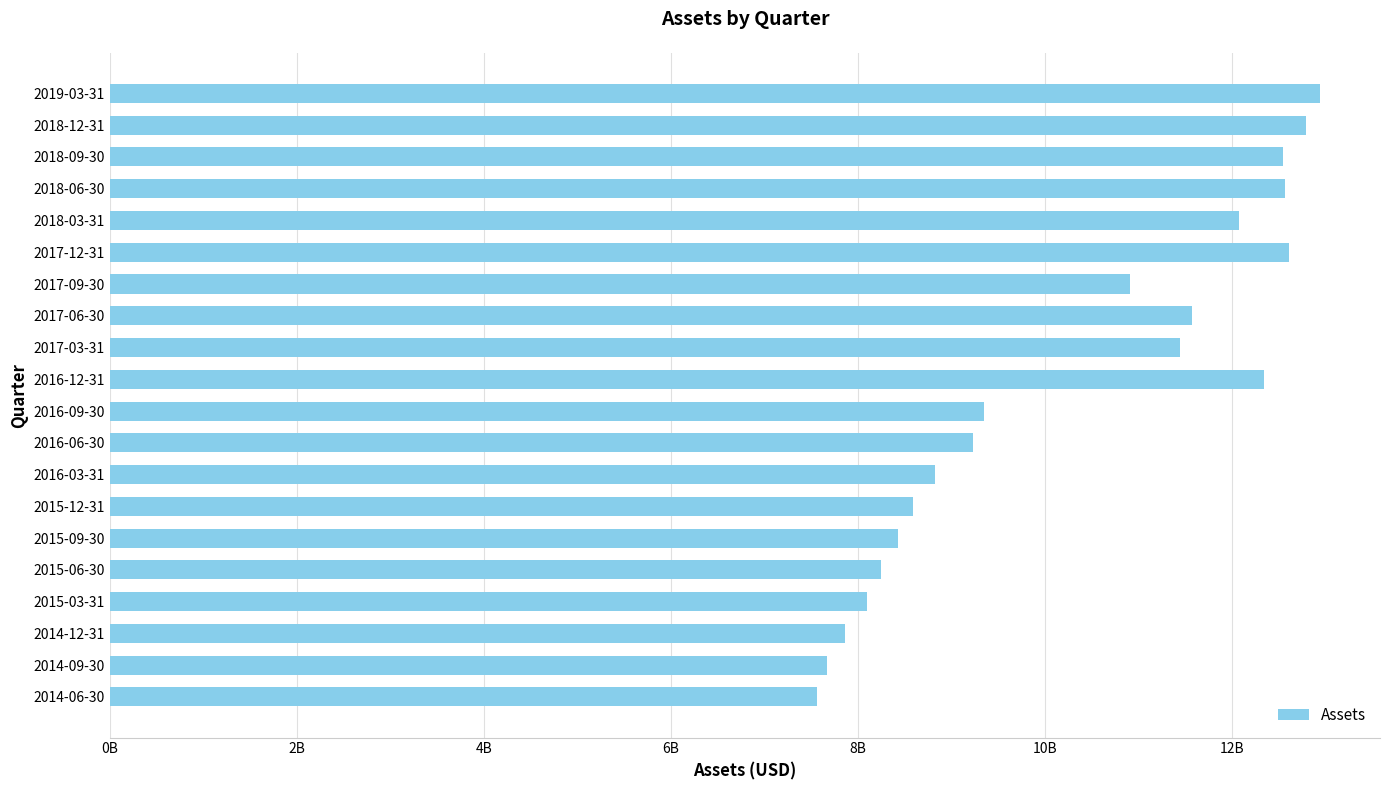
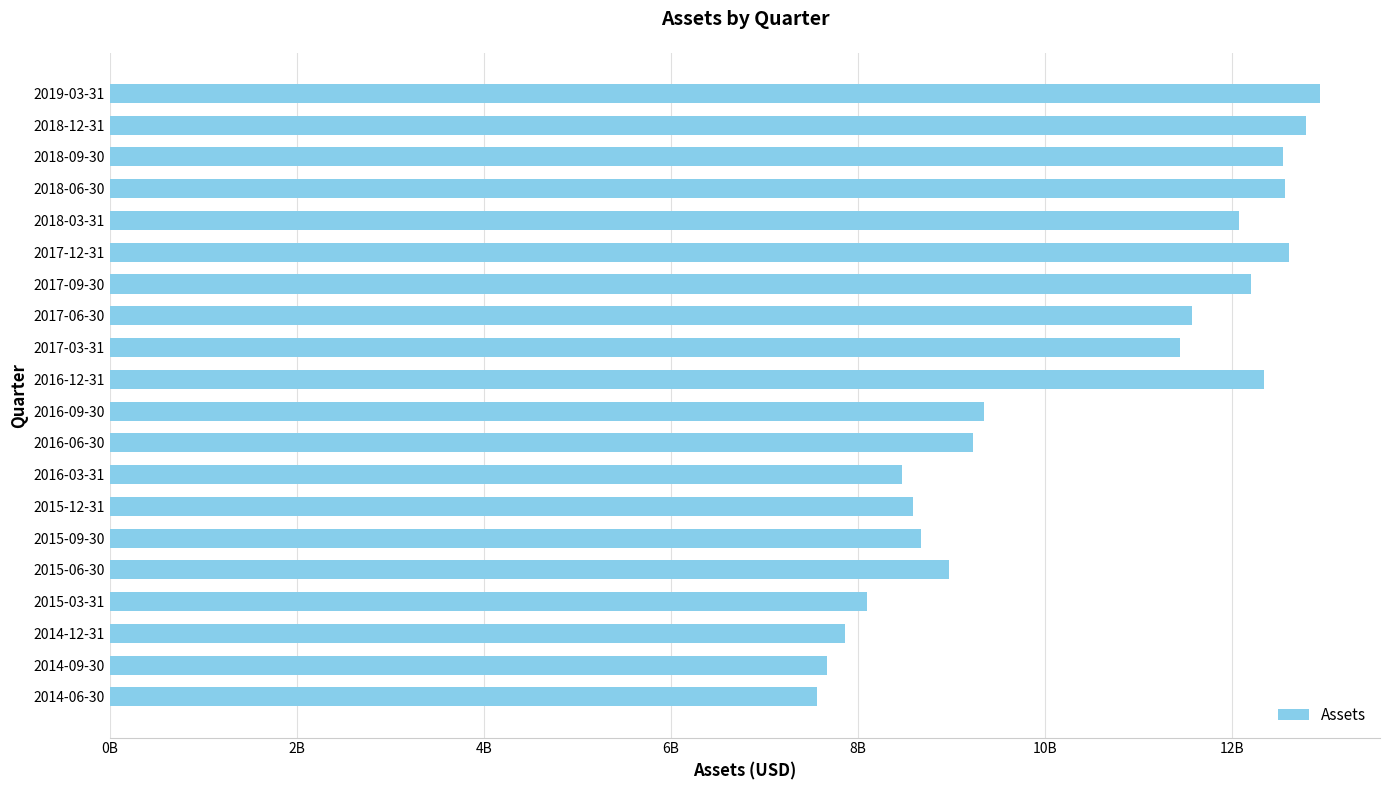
  {
    "2019-03-31": 12900000000,
    "2018-12-31": 12800000000,
    "2018-09-30": 12500000000,
    "2018-06-30": 12600000000,
    "2018-03-31": 12100000000,
    "2017-12-31": 12600000000,
-   "2017-09-30": 10900000000,
+   "2017-09-30": 12200000000,
    "2017-06-30": 11600000000,
    "2017-03-31": 11400000000,
    "2016-12-31": 12300000000,
    "2016-09-30": 9300000000,
    "2016-06-30": 9200000000,
-   "2016-03-31": 8800000000,
+   "2016-03-31": 8500000000,
    "2015-12-31": 8600000000,
-   "2015-09-30": 8400000000,
-   "2015-06-30": 8200000000,
+   "2015-09-30": 8700000000,
+   "2015-06-30": 9000000000,
    "2015-03-31": 8100000000,
    "2014-12-31": 7900000000,
    "2014-09-30": 7700000000,
    "2014-06-30": 7600000000
  }
